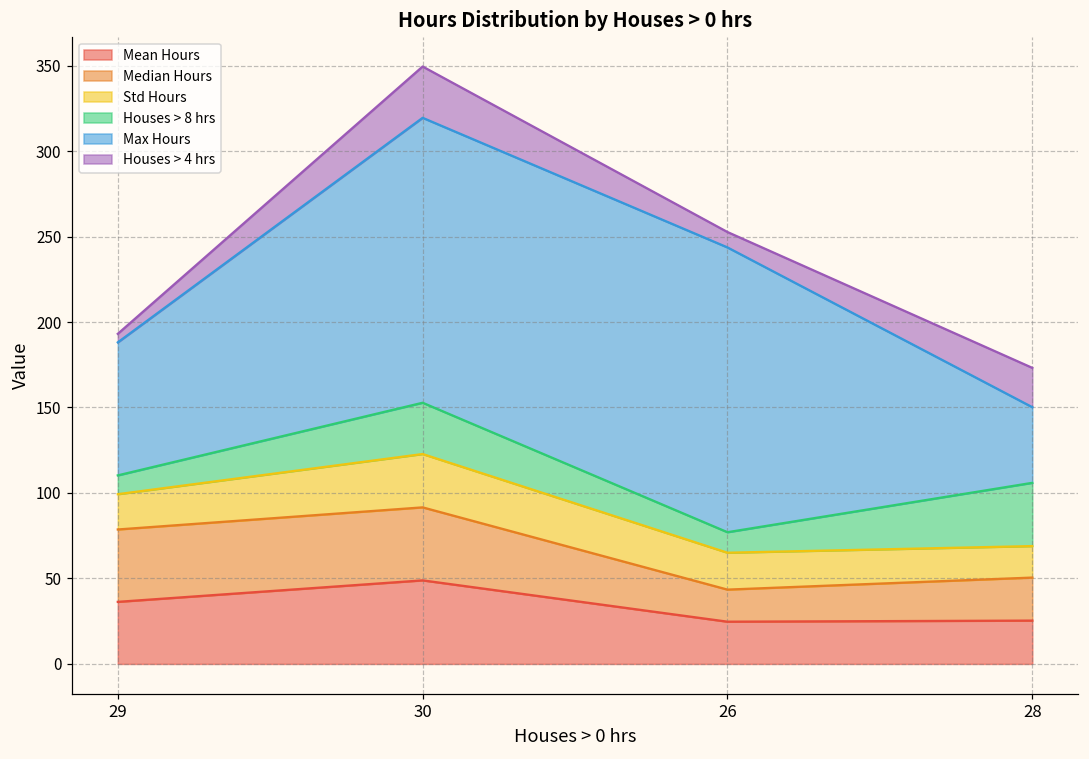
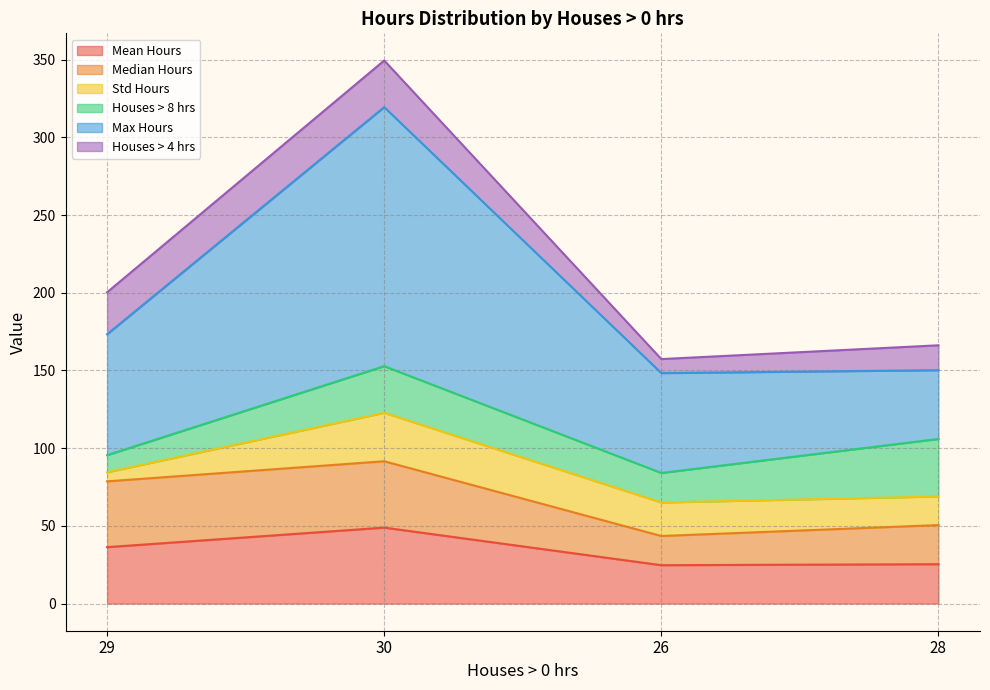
  {
    "Std Hours": {
-     "29": 21,
+     "29": 6,
      "30": 31,
      "26": 22,
      "28": 18
    },
    "Houses > 8 hrs": {
      "29": 11,
      "30": 30,
-     "26": 12,
+     "26": 19,
      "28": 37
    },
    "Max Hours": {
      "29": 78,
      "30": 167,
-     "26": 167,
+     "26": 64,
      "28": 44
    },
    "Houses > 4 hrs": {
-     "29": 5,
+     "29": 27,
      "30": 30,
      "26": 9,
-     "28": 23
+     "28": 16
    }
  }
